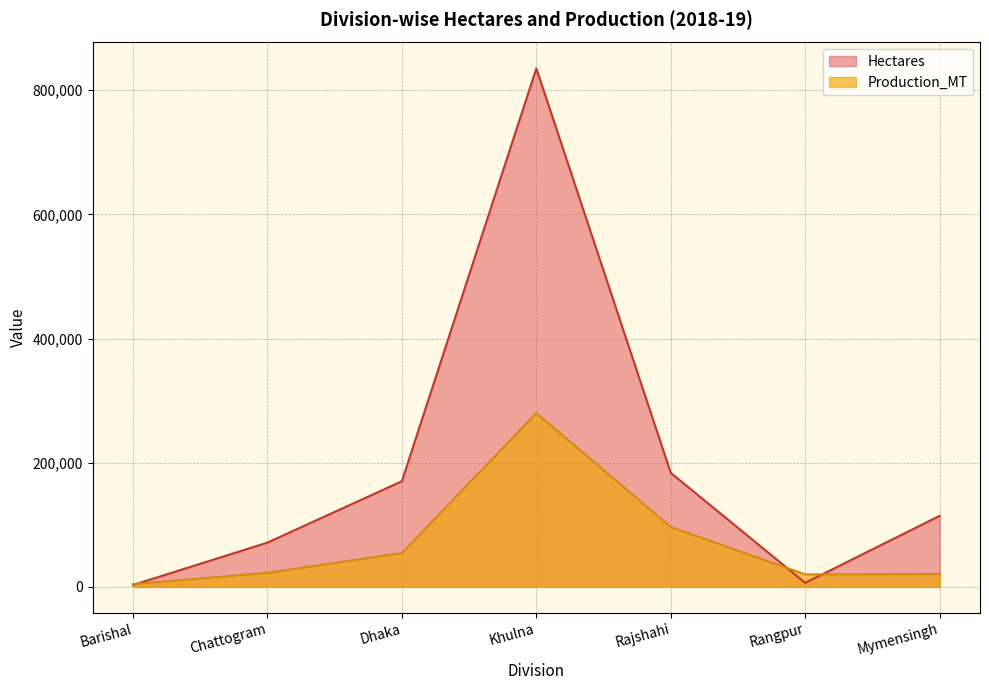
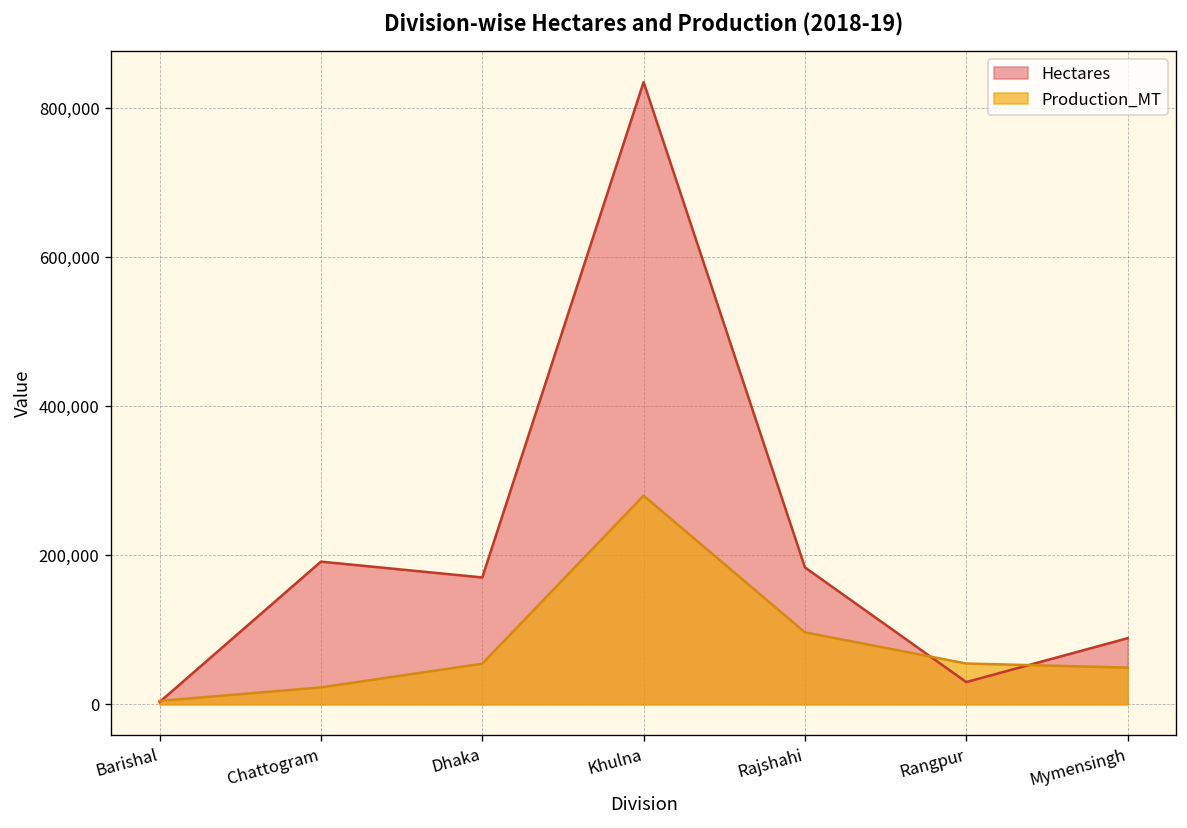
  {
    "Hectares": {
-     "Chattogram": "70,000",
+     "Chattogram": "190,000",
      "Dhaka": "170,000",
      "Khulna": "840,000",
      "Rajshahi": "180,000",
-     "Rangpur": "10,000",
-     "Mymensingh": "110,000"
+     "Rangpur": "30,000",
+     "Mymensingh": "90,000"
    },
    "Production_MT": {
      "Chattogram": "20,000",
      "Dhaka": "50,000",
      "Khulna": "280,000",
      "Rajshahi": "100,000",
-     "Rangpur": "20,000",
-     "Mymensingh": "20,000"
+     "Rangpur": "50,000",
+     "Mymensingh": "50,000"
    }
  }
